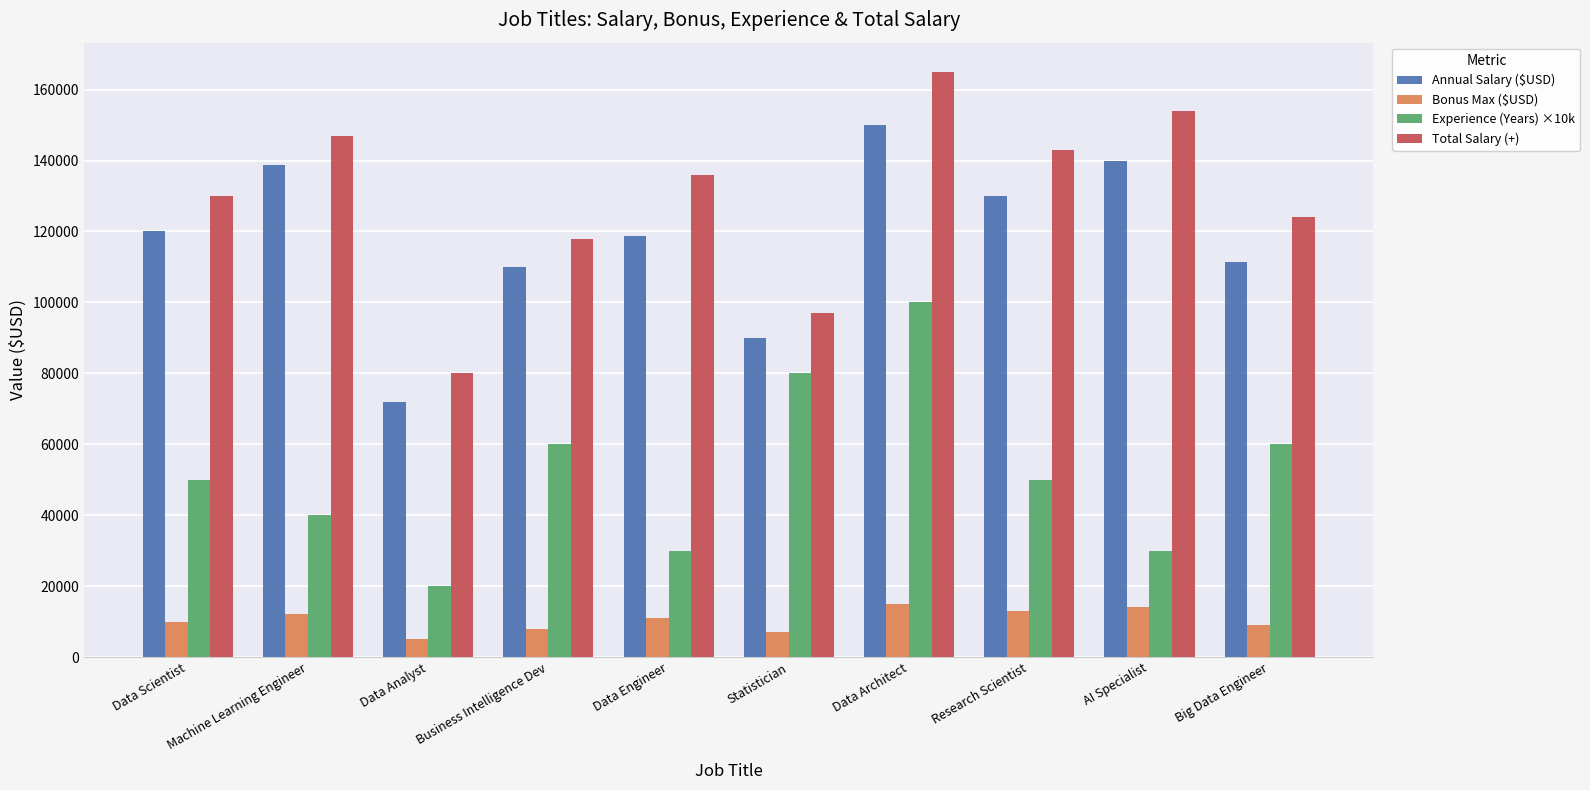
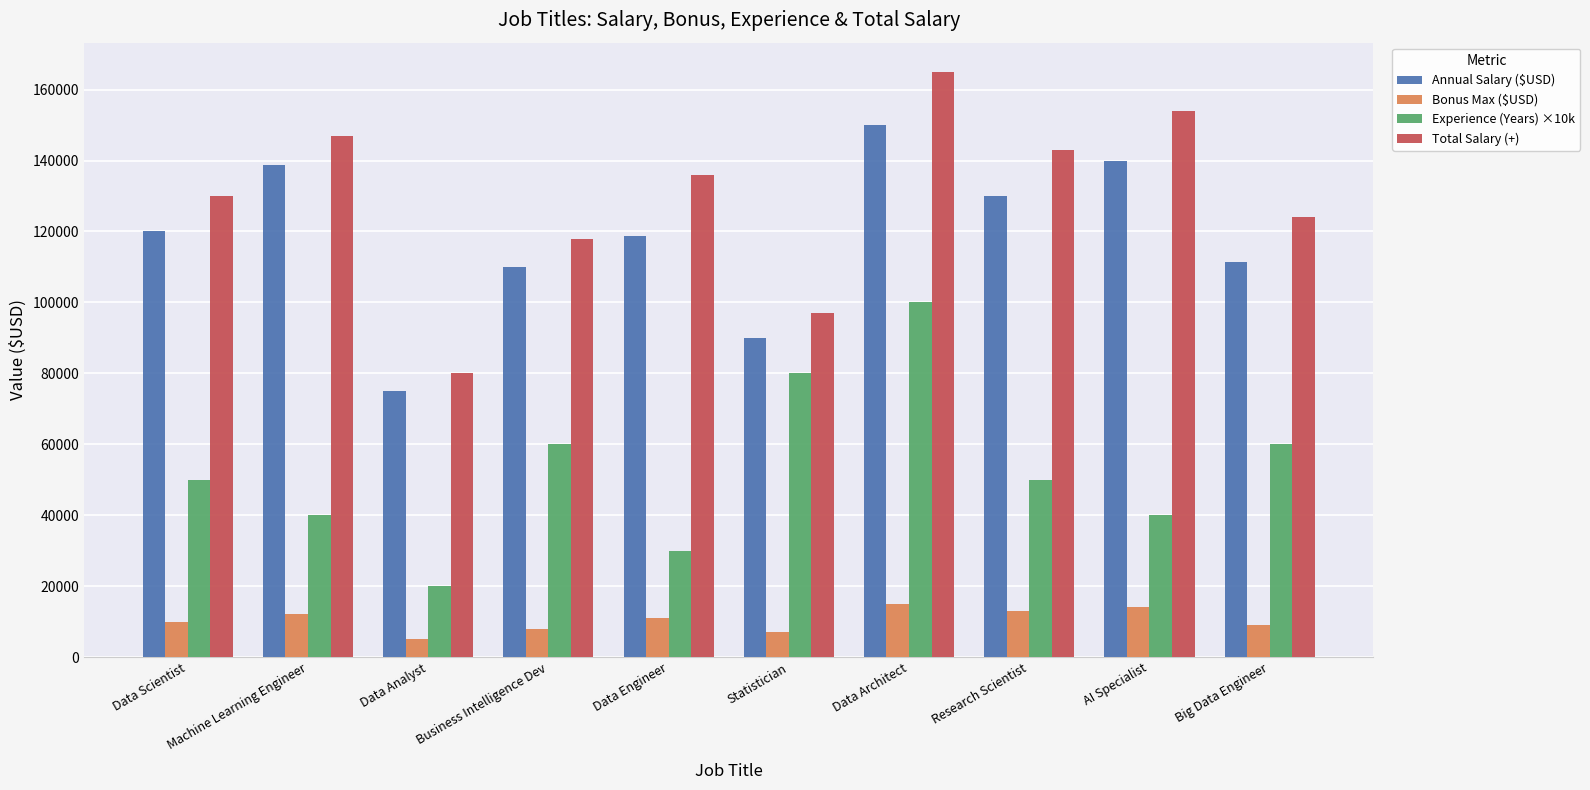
  {
    "Annual Salary ($USD)": {
      "Data Scientist": 120000,
      "Machine Learning Engineer": 139000,
-     "Data Analyst": 72000,
+     "Data Analyst": 75000,
      "Business Intelligence Dev": 110000,
      "Data Engineer": 119000,
      "Statistician": 90000,
      "Data Architect": 150000,
      "Research Scientist": 130000,
      "AI Specialist": 140000,
      "Big Data Engineer": 111000
    },
    "Experience (Years) ×10k": {
      "Data Scientist": 50000,
      "Machine Learning Engineer": 40000,
      "Data Analyst": 20000,
      "Business Intelligence Dev": 60000,
      "Data Engineer": 30000,
      "Statistician": 80000,
      "Data Architect": 100000,
      "Research Scientist": 50000,
-     "AI Specialist": 30000,
+     "AI Specialist": 40000,
      "Big Data Engineer": 60000
    }
  }
